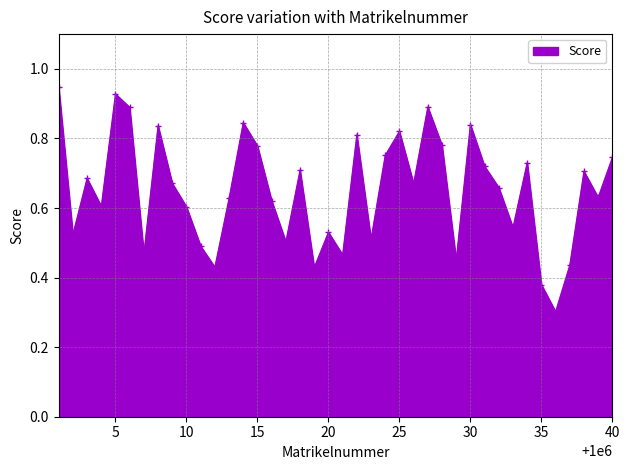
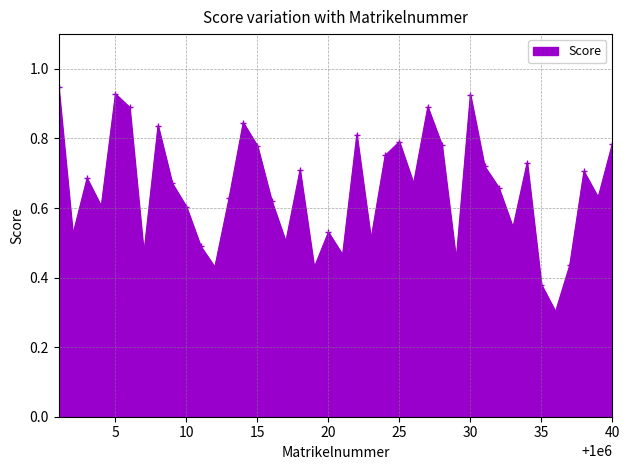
  {
    "5": 0.93,
    "10": 0.60,
    "15": 0.78,
    "20": 0.53,
-   "25": 0.82,
-   "30": 0.84,
+   "25": 0.79,
+   "30": 0.93,
    "35": 0.38,
-   "40": 0.75
+   "40": 0.78
  }
